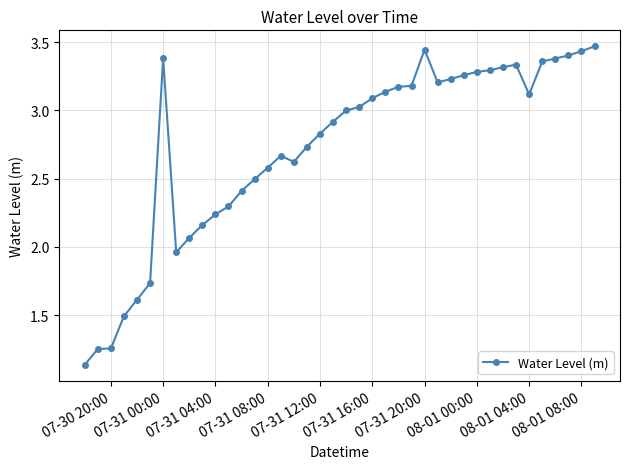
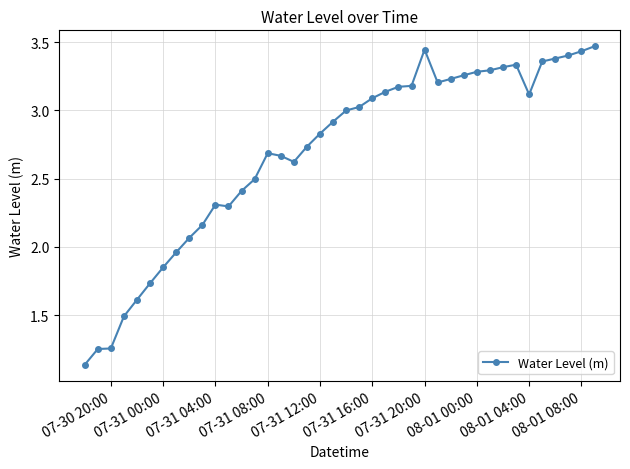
  {
    "07-30 20:00": 1.25,
-   "07-31 00:00": 3.38,
-   "07-31 04:00": 2.24,
-   "07-31 08:00": 2.58,
+   "07-31 00:00": 1.85,
+   "07-31 04:00": 2.31,
+   "07-31 08:00": 2.69,
    "07-31 12:00": 2.83,
    "07-31 16:00": 3.09,
    "07-31 20:00": 3.45,
    "08-01 00:00": 3.28,
    "08-01 04:00": 3.12,
    "08-01 08:00": 3.43
  }
